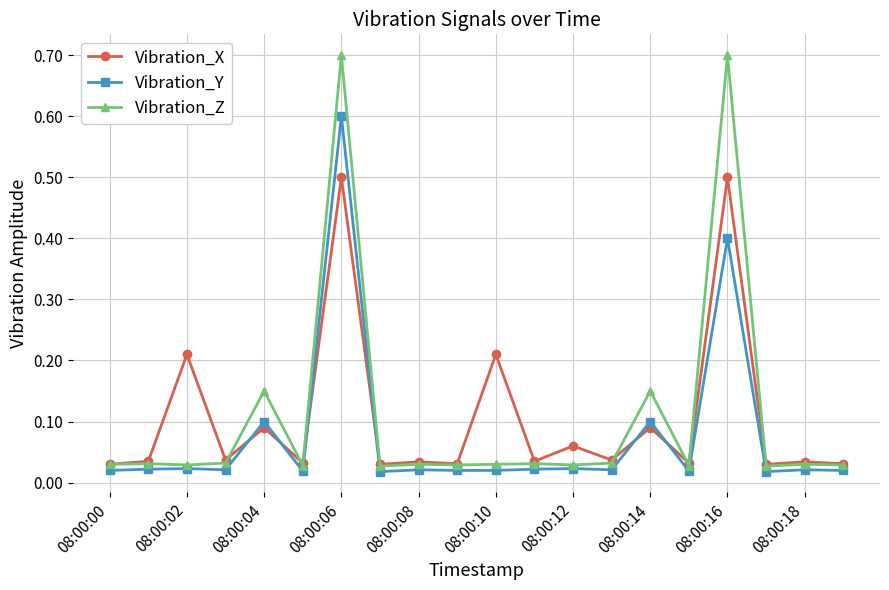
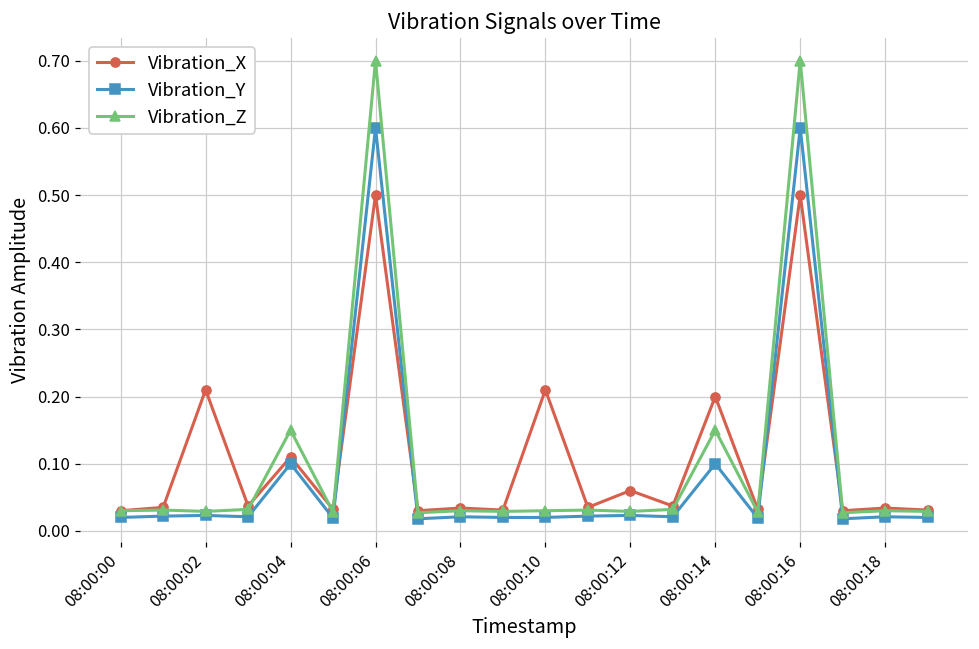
  {
    "Vibration_X": {
      "08:00:02": 0.21,
-     "08:00:04": 0.09,
+     "08:00:04": 0.11,
      "08:00:06": 0.50,
      "08:00:10": 0.21,
      "08:00:12": 0.06,
-     "08:00:14": 0.09,
+     "08:00:14": 0.20,
      "08:00:16": 0.50
    },
    "Vibration_Y": {
      "08:00:00": 0.02,
      "08:00:02": 0.02,
      "08:00:04": 0.1,
      "08:00:06": 0.6,
      "08:00:08": 0.02,
      "08:00:10": 0.02,
      "08:00:12": 0.02,
      "08:00:14": 0.1,
-     "08:00:16": 0.4,
+     "08:00:16": 0.6,
      "08:00:18": 0.02
    },
    "Vibration_Z": {
      "08:00:02": 0.03,
      "08:00:04": 0.15,
      "08:00:06": 0.70,
      "08:00:10": 0.03,
      "08:00:12": 0.03,
      "08:00:14": 0.15,
      "08:00:16": 0.70
    }
  }
